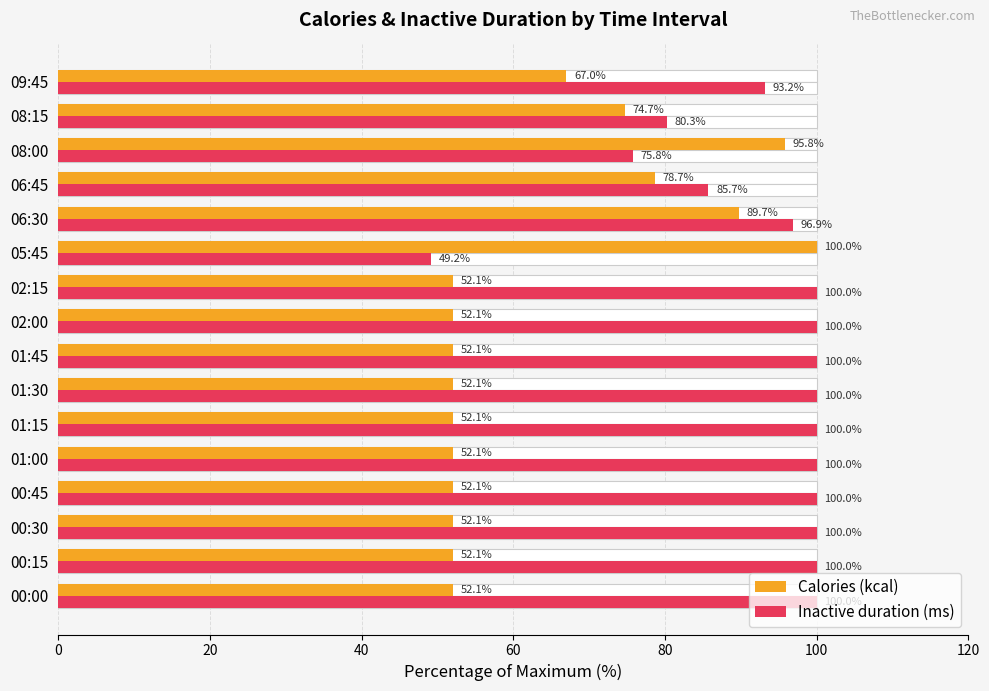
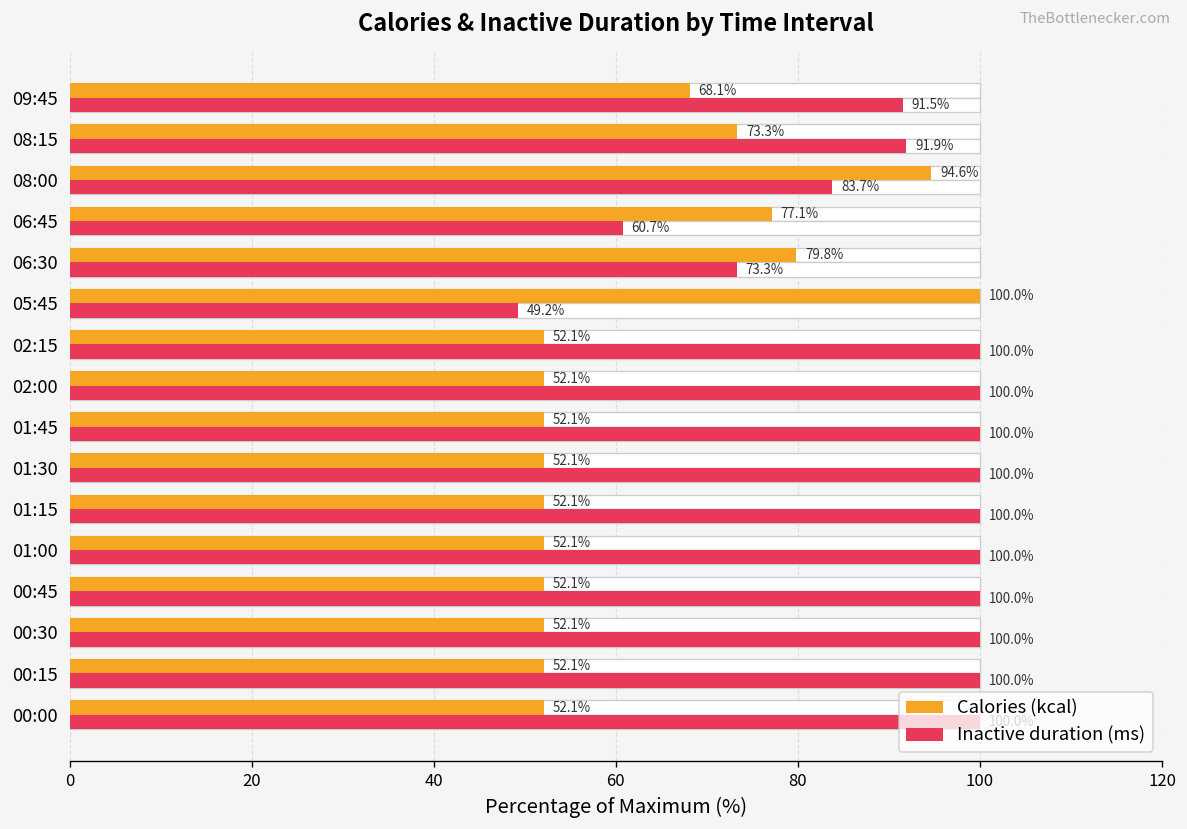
  {
    "Calories (kcal)": {
-     "09:45": "67.0%",
-     "08:15": "74.7%",
-     "08:00": "95.8%",
-     "06:45": "78.7%",
-     "06:30": "89.7%",
+     "09:45": "68.1%",
+     "08:15": "73.3%",
+     "08:00": "94.6%",
+     "06:45": "77.1%",
+     "06:30": "79.8%",
      "05:45": "100.0%"
    },
    "Inactive duration (ms)": {
-     "09:45": "93.2%",
-     "08:15": "80.3%",
-     "08:00": "75.8%",
-     "06:45": "85.7%",
-     "06:30": "96.9%",
+     "09:45": "91.5%",
+     "08:15": "91.9%",
+     "08:00": "83.7%",
+     "06:45": "60.7%",
+     "06:30": "73.3%",
      "02:15": "100.0%",
      "02:00": "100.0%",
      "01:45": "100.0%",
      "01:30": "100.0%",
      "01:15": "100.0%",
      "01:00": "100.0%",
      "00:45": "100.0%",
      "00:30": "100.0%",
      "00:15": "100.0%"
    }
  }
